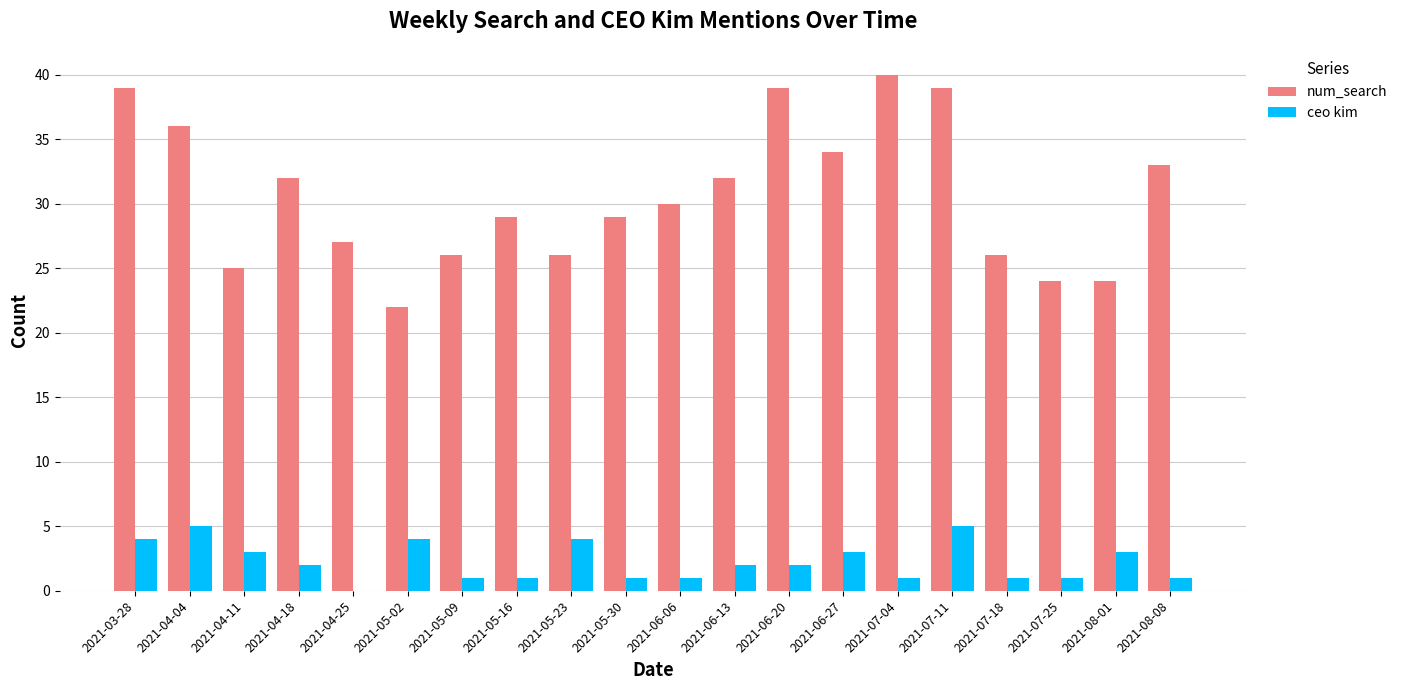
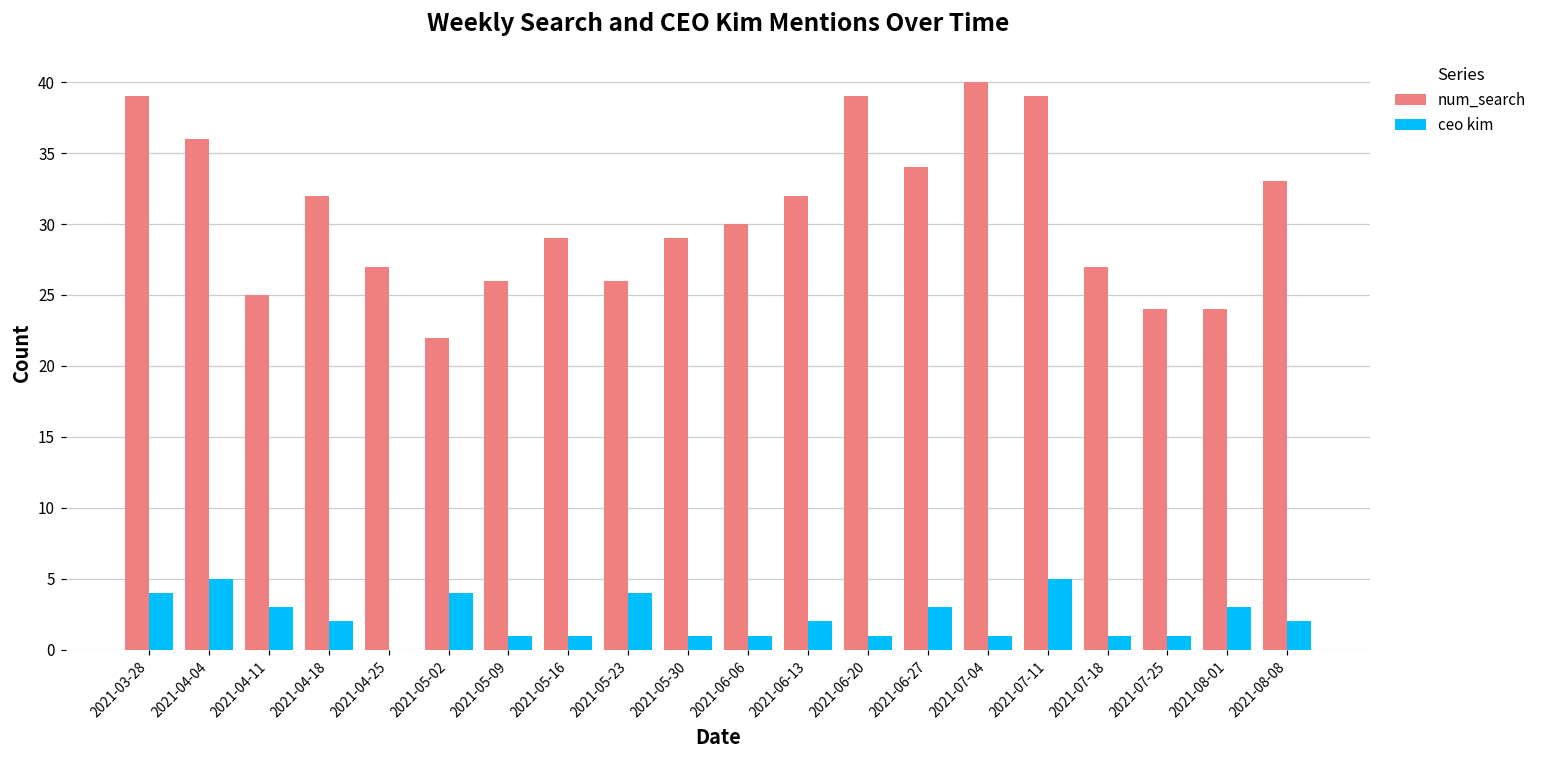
  {
    "num_search": {
      "2021-03-28": 39,
      "2021-04-04": 36,
      "2021-04-11": 25,
      "2021-04-18": 32,
      "2021-04-25": 27,
      "2021-05-02": 22,
      "2021-05-09": 26,
      "2021-05-16": 29,
      "2021-05-23": 26,
      "2021-05-30": 29,
      "2021-06-06": 30,
      "2021-06-13": 32,
      "2021-06-20": 39,
      "2021-06-27": 34,
      "2021-07-04": 40,
      "2021-07-11": 39,
-     "2021-07-18": 26,
+     "2021-07-18": 27,
      "2021-07-25": 24,
      "2021-08-01": 24,
      "2021-08-08": 33
    },
    "ceo kim": {
      "2021-03-28": 4,
      "2021-04-04": 5,
      "2021-04-11": 3,
      "2021-04-18": 2,
      "2021-04-25": 0,
      "2021-05-02": 4,
      "2021-05-09": 1,
      "2021-05-16": 1,
      "2021-05-23": 4,
      "2021-05-30": 1,
      "2021-06-06": 1,
      "2021-06-13": 2,
-     "2021-06-20": 2,
+     "2021-06-20": 1,
      "2021-06-27": 3,
      "2021-07-04": 1,
      "2021-07-11": 5,
      "2021-07-18": 1,
      "2021-07-25": 1,
      "2021-08-01": 3,
-     "2021-08-08": 1
+     "2021-08-08": 2
    }
  }
